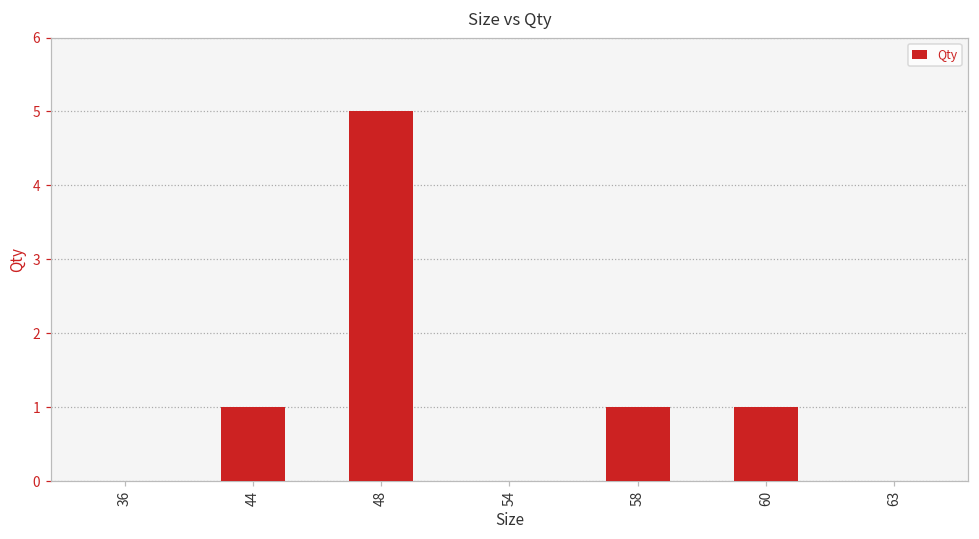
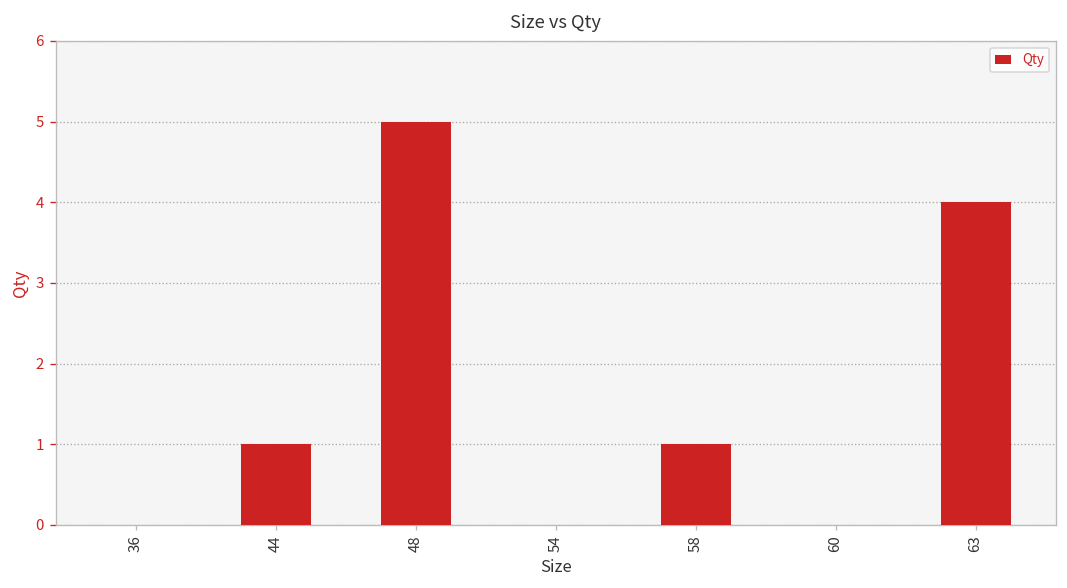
  {
    "36": 0,
    "44": 1,
    "48": 5,
    "54": 0,
    "58": 1,
-   "60": 1,
-   "63": 0
+   "60": 0,
+   "63": 4
  }
